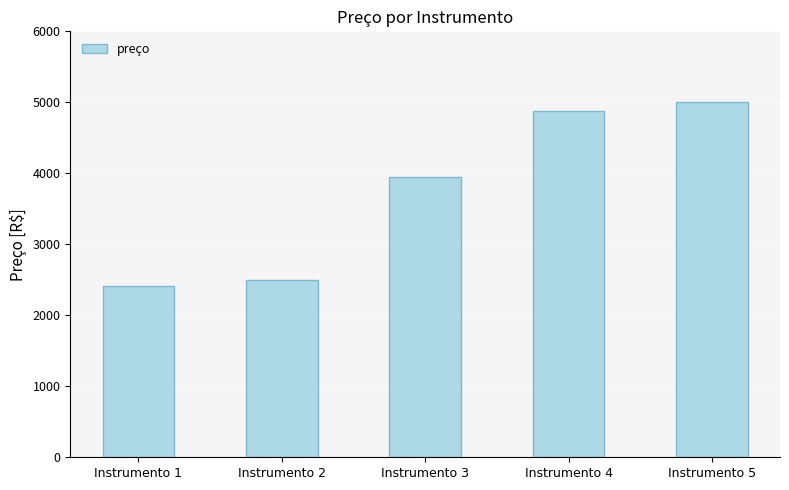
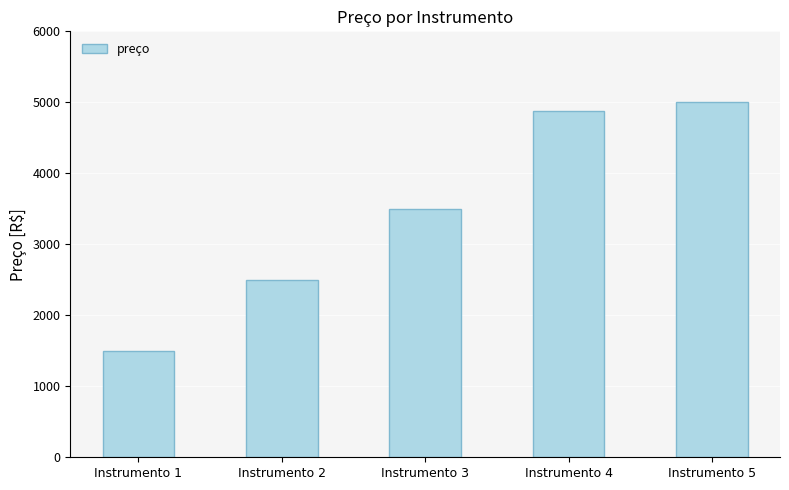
  {
-   "Instrumento 1": 2400,
+   "Instrumento 1": 1500,
    "Instrumento 2": 2500,
-   "Instrumento 3": 3900,
+   "Instrumento 3": 3500,
    "Instrumento 4": 4900,
    "Instrumento 5": 5000
  }
